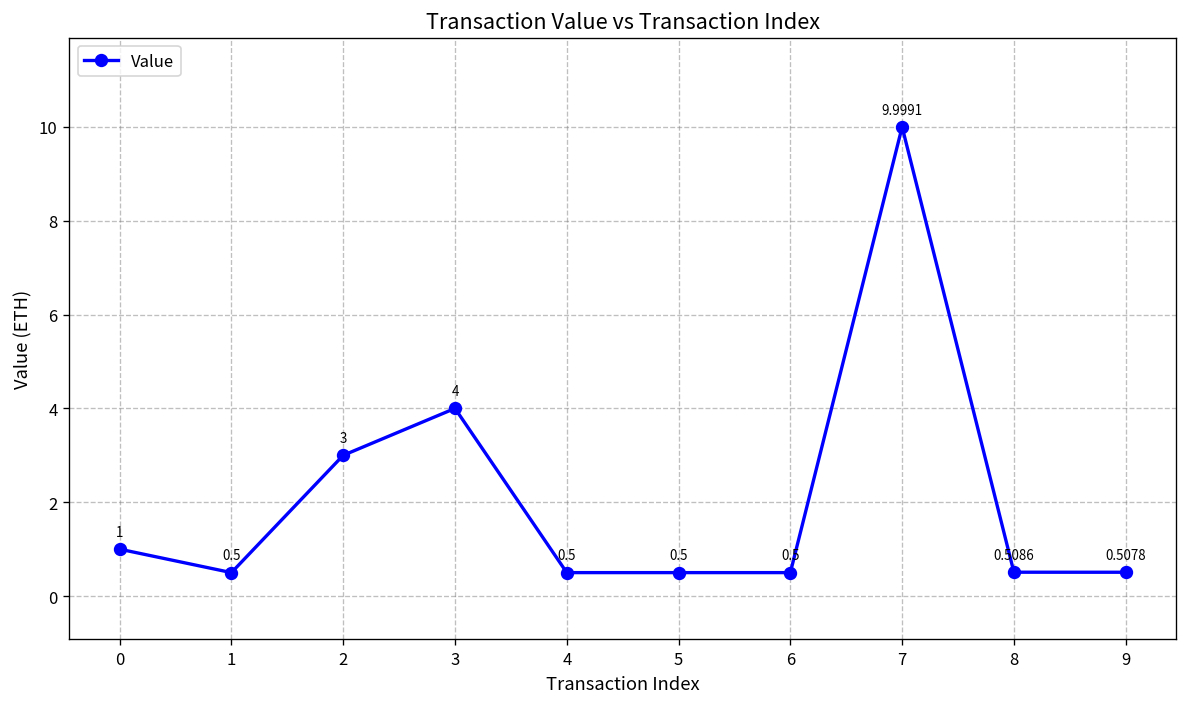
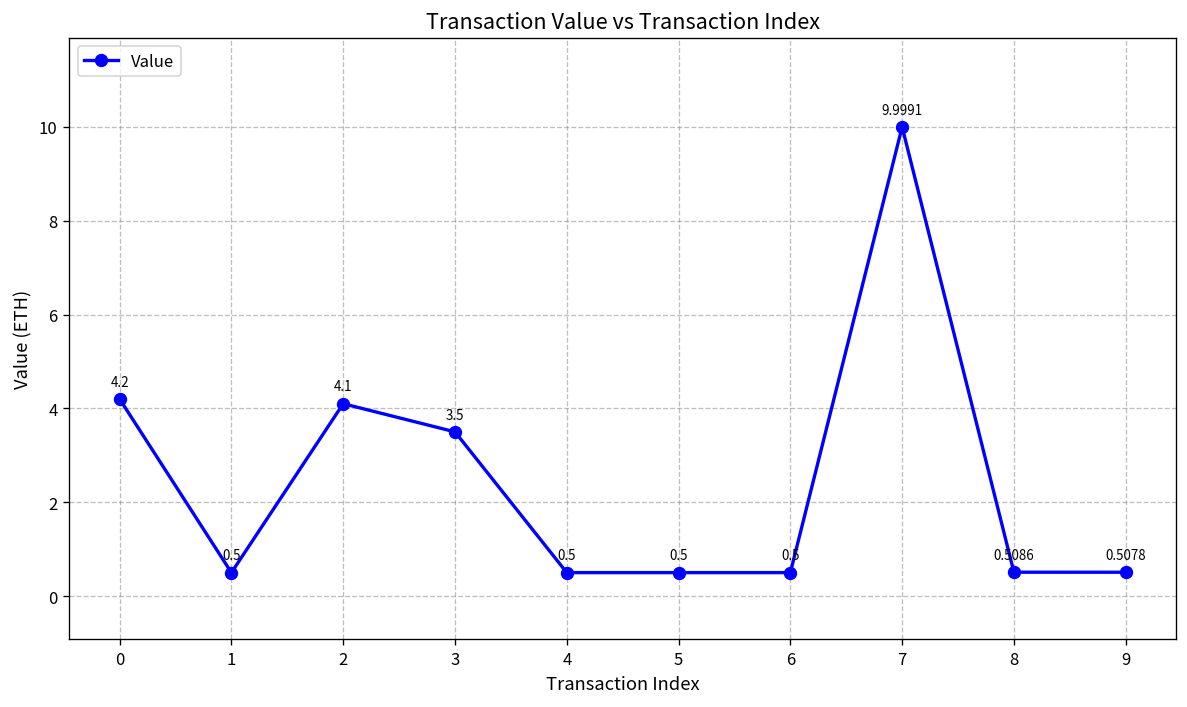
  {
-   "0": 1,
+   "0": 4.2,
    "1": 0.5,
-   "2": 3,
-   "3": 4,
+   "2": 4.1,
+   "3": 3.5,
    "4": 0.5,
    "5": 0.5,
    "6": 0.5,
    "7": 9.9991,
    "8": 0.5086,
    "9": 0.5078
  }
